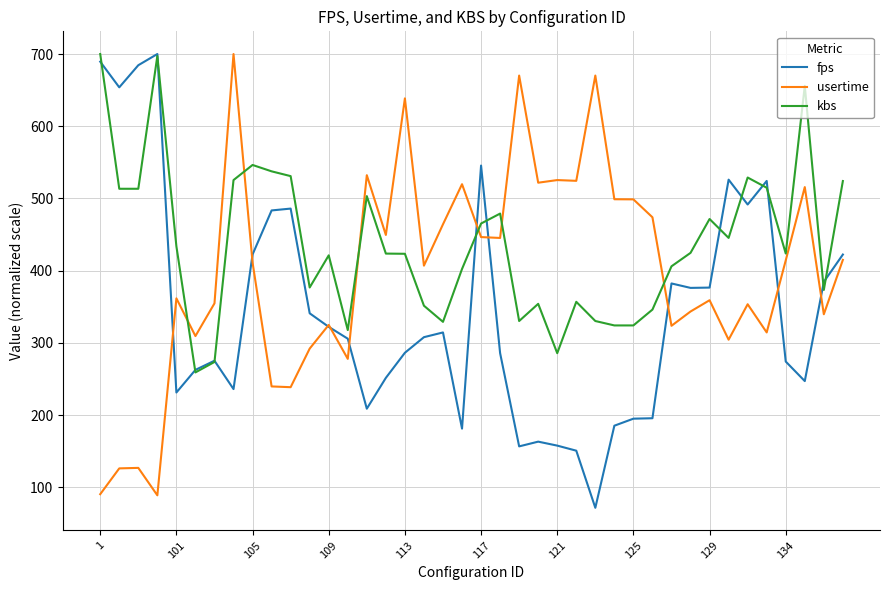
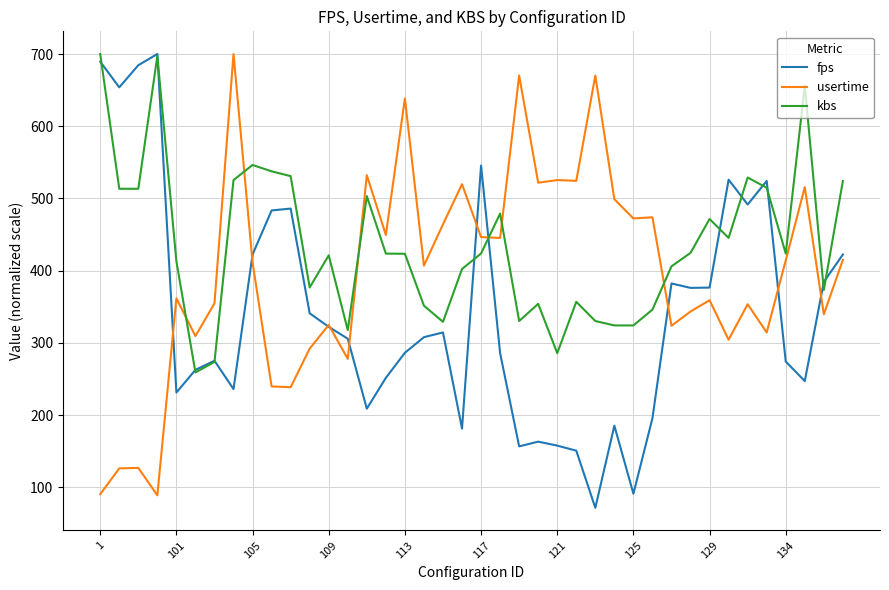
  {
    "fps": {
      "101": 230,
      "105": 420,
      "113": 290,
      "117": 550,
      "121": 160,
-     "125": 200,
+     "125": 90,
      "129": 380,
      "134": 270
    },
    "usertime": {
      "101": 360,
      "105": 410,
      "113": 640,
      "117": 450,
      "121": 530,
-     "125": 500,
+     "125": 470,
      "129": 360,
      "134": 410
    },
    "kbs": {
-     "101": 430,
+     "101": 410,
      "105": 550,
      "109": 420,
      "113": 420,
-     "117": 470,
+     "117": 420,
      "121": 290,
      "125": 320,
      "129": 470,
      "134": 420
    }
  }
